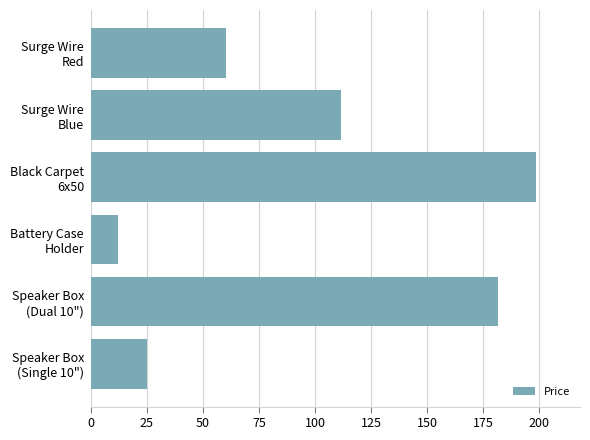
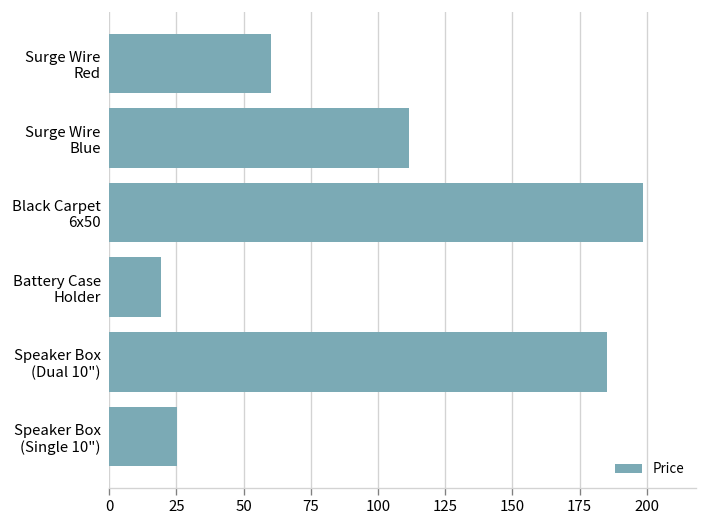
  {
    "Surge Wire Red": 60,
    "Surge Wire Blue": 112,
    "Black Carpet 6x50": 198,
-   "Battery Case Holder": 12,
-   "Speaker Box (Dual 10\")": 182,
+   "Battery Case Holder": 19,
+   "Speaker Box (Dual 10\")": 185,
    "Speaker Box (Single 10\")": 25
  }
